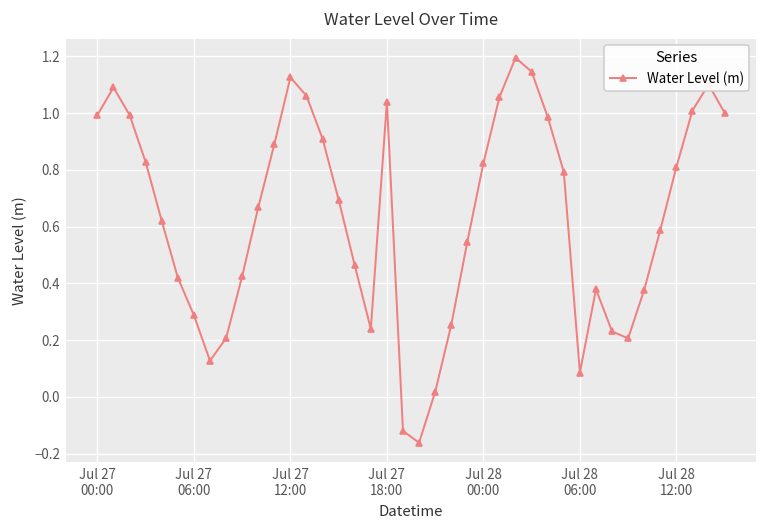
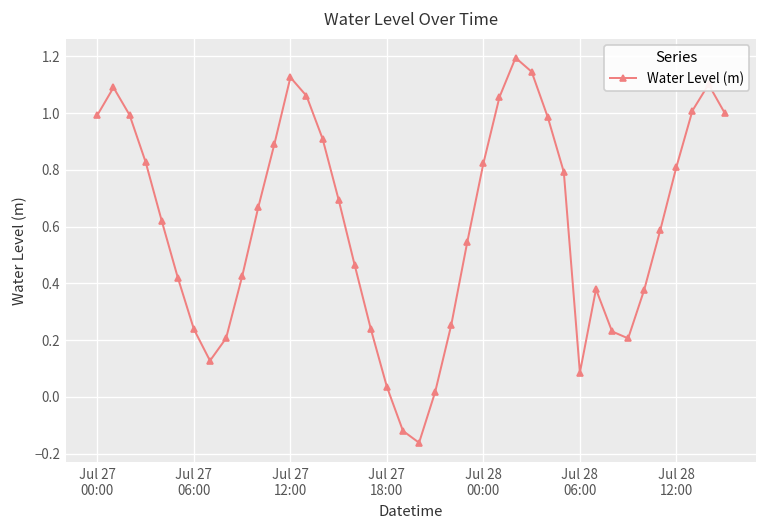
  {
    "Jul 27 00:00": 0.99,
-   "Jul 27 06:00": 0.29,
+   "Jul 27 06:00": 0.24,
    "Jul 27 12:00": 1.13,
-   "Jul 27 18:00": 1.04,
+   "Jul 27 18:00": 0.04,
    "Jul 28 00:00": 0.82,
    "Jul 28 06:00": 0.09,
    "Jul 28 12:00": 0.81
  }
